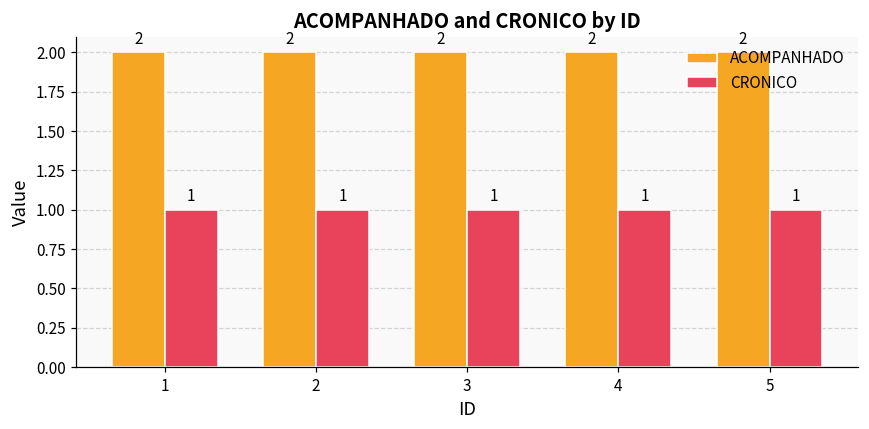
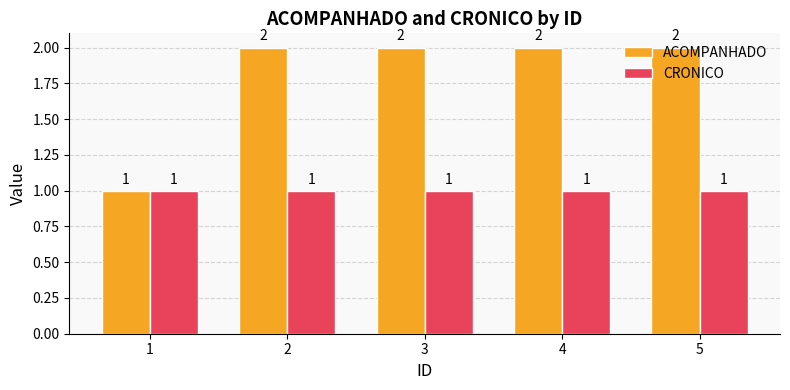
  {
    "ACOMPANHADO": {
-     "1": 2,
+     "1": 1,
      "2": 2,
      "3": 2,
      "4": 2,
      "5": 2
    },
    "CRONICO": {
      "1": 1,
      "2": 1,
      "3": 1,
      "4": 1,
      "5": 1
    }
  }
